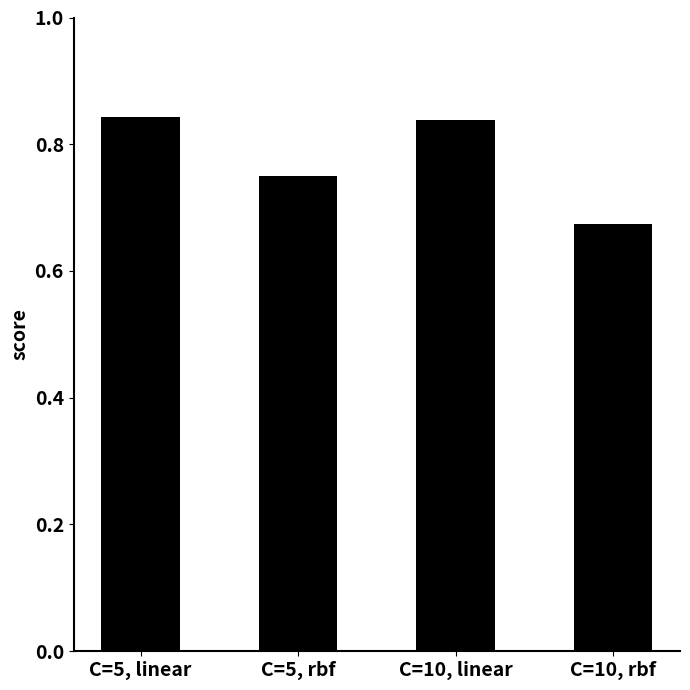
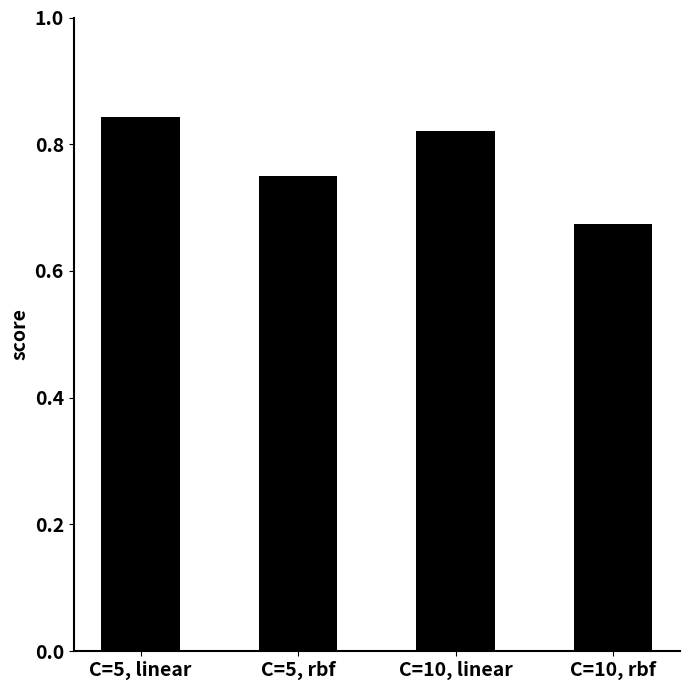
  {
    "C=5, linear": 0.84,
    "C=5, rbf": 0.75,
-   "C=10, linear": 0.84,
+   "C=10, linear": 0.82,
    "C=10, rbf": 0.67
  }
